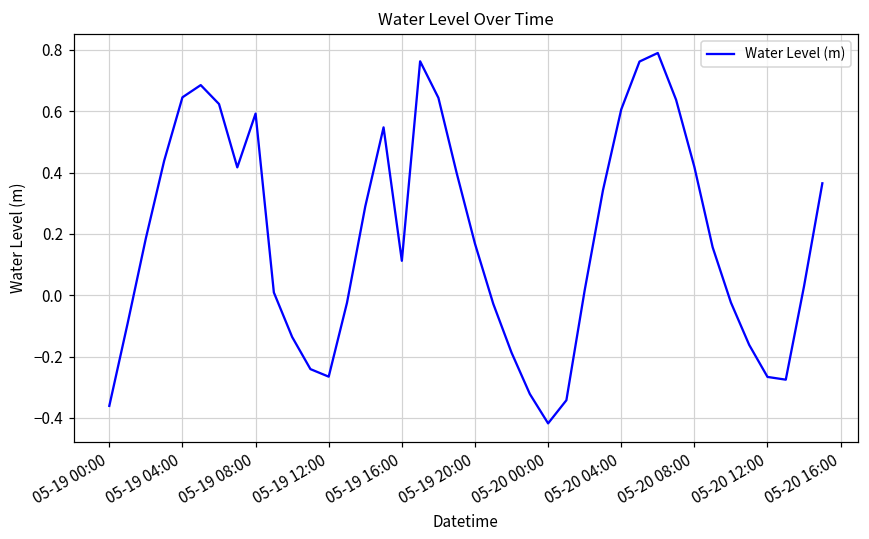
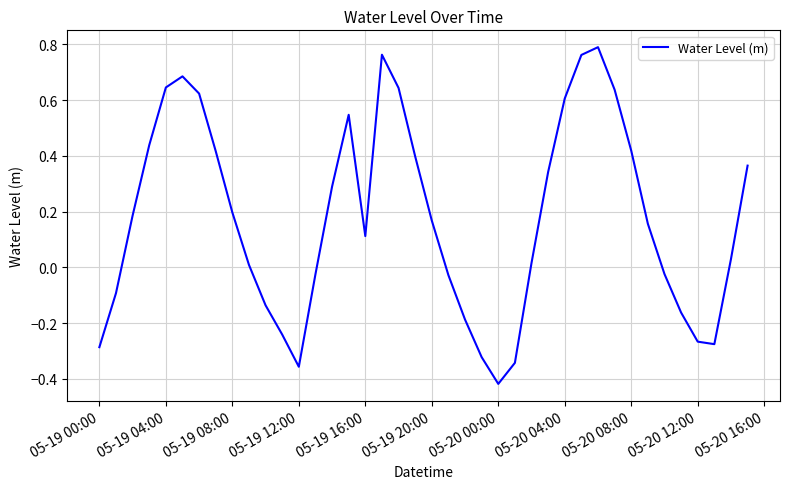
  {
-   "05-19 00:00": -0.36,
+   "05-19 00:00": -0.29,
    "05-19 04:00": 0.65,
-   "05-19 08:00": 0.59,
-   "05-19 12:00": -0.27,
+   "05-19 08:00": 0.20,
+   "05-19 12:00": -0.36,
    "05-19 16:00": 0.11,
    "05-19 20:00": 0.17,
    "05-20 00:00": -0.42,
    "05-20 04:00": 0.61,
    "05-20 08:00": 0.42,
    "05-20 12:00": -0.27
  }
